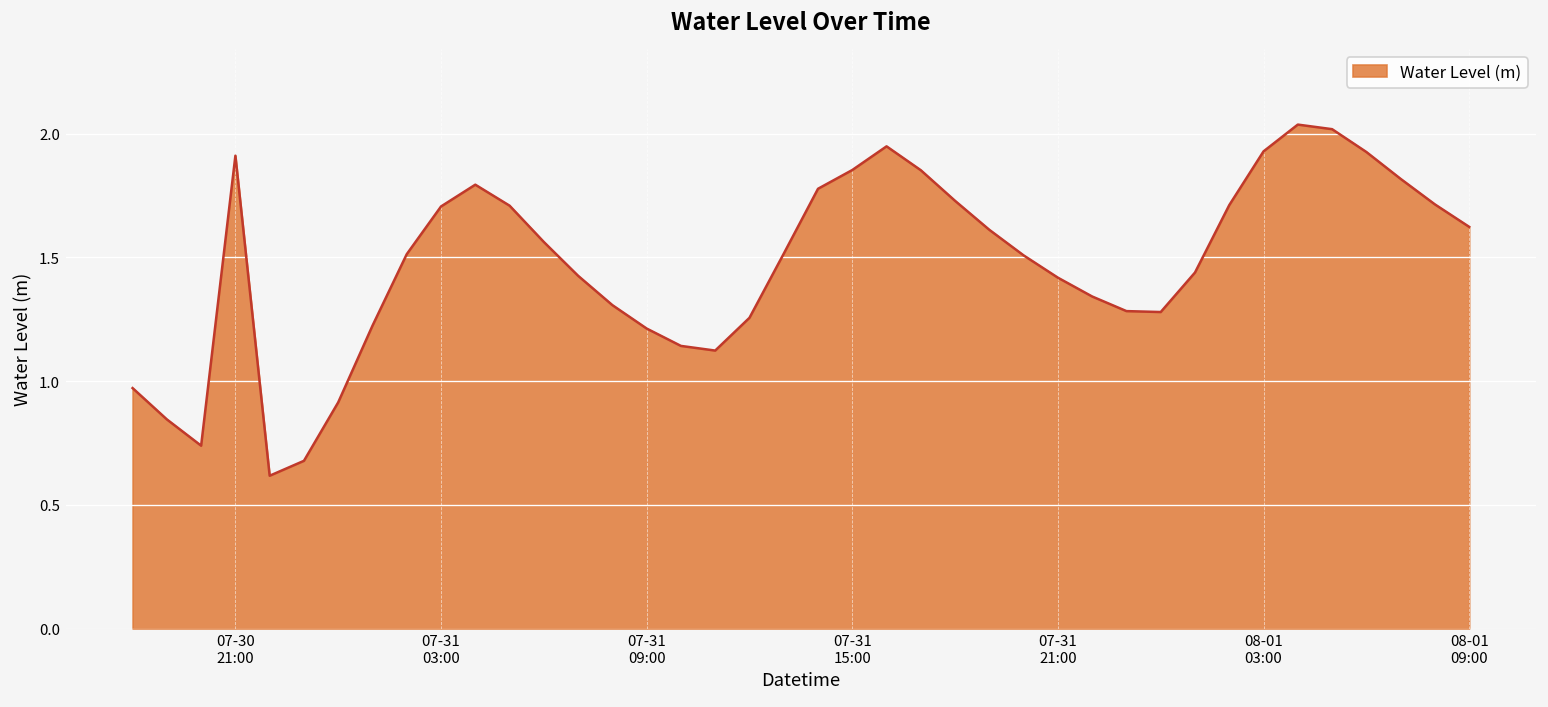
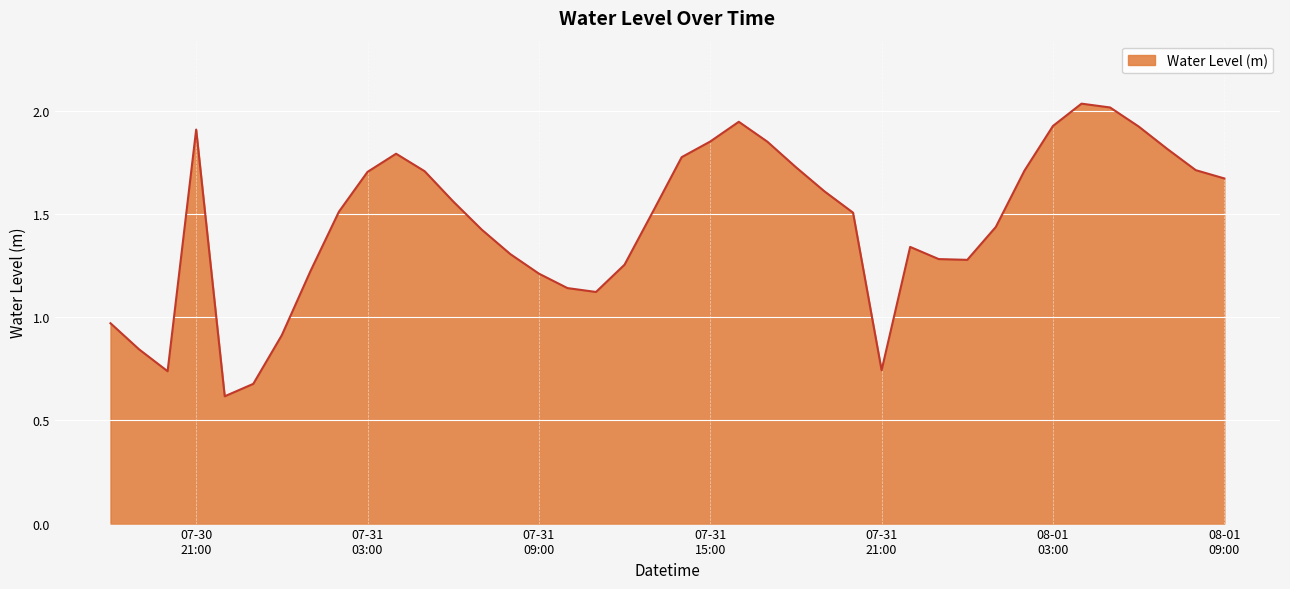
  {
    "07-30 21:00": 1.91,
    "07-31 03:00": 1.71,
    "07-31 09:00": 1.21,
    "07-31 15:00": 1.85,
-   "07-31 21:00": 1.42,
+   "07-31 21:00": 0.74,
    "08-01 03:00": 1.93,
-   "08-01 09:00": 1.62
+   "08-01 09:00": 1.67
  }
